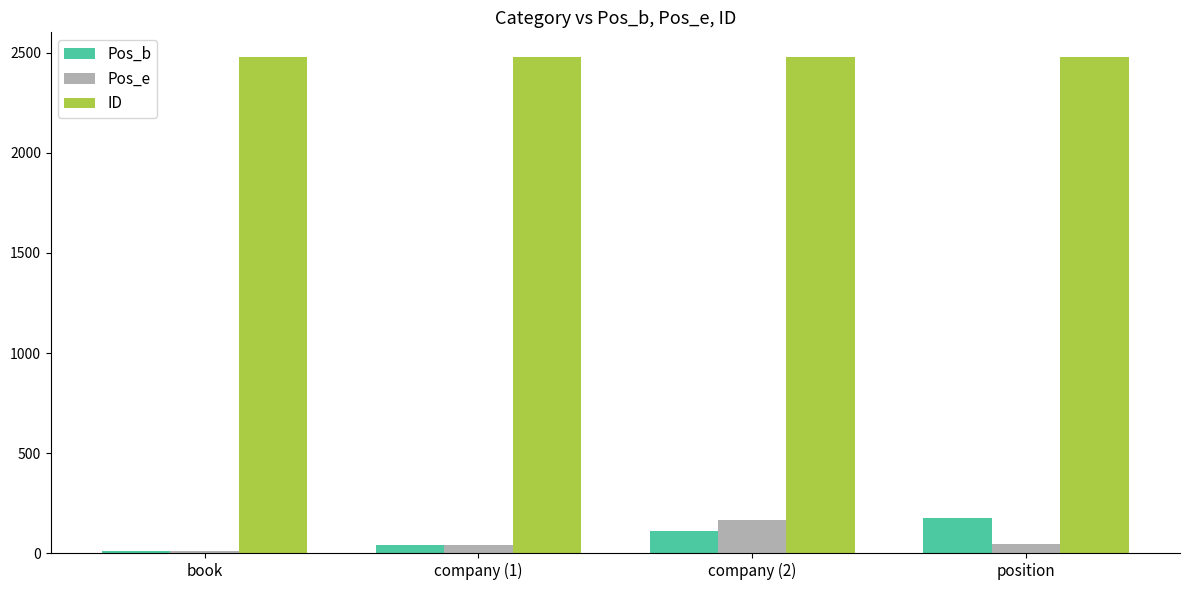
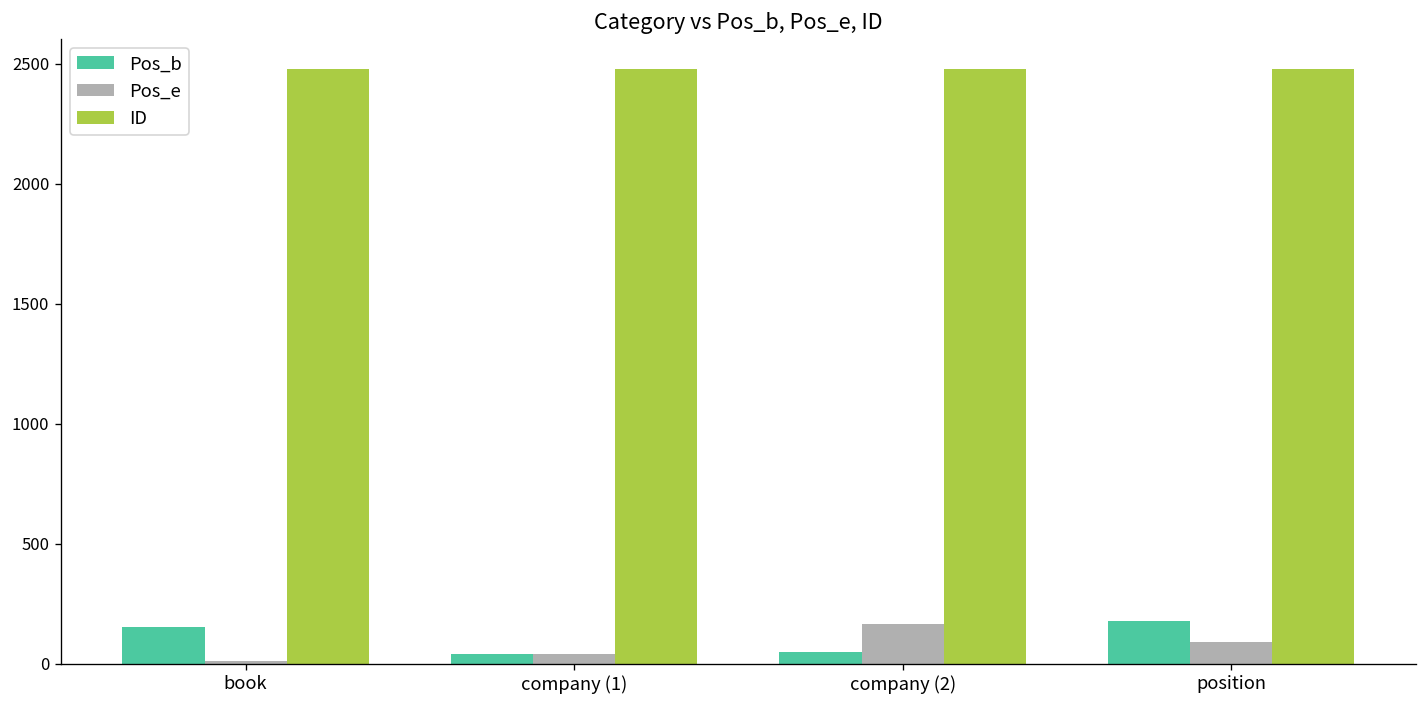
  {
    "Pos_b": {
-     "book": 10,
+     "book": 150,
      "company (1)": 40,
-     "company (2)": 110,
+     "company (2)": 50,
      "position": 180
    },
    "Pos_e": {
      "company (1)": 40,
      "company (2)": 160,
-     "position": 50
+     "position": 90
    },
    "ID": {
      "book": 2480,
      "company (1)": 2480,
      "company (2)": 2480,
      "position": 2480
    }
  }
